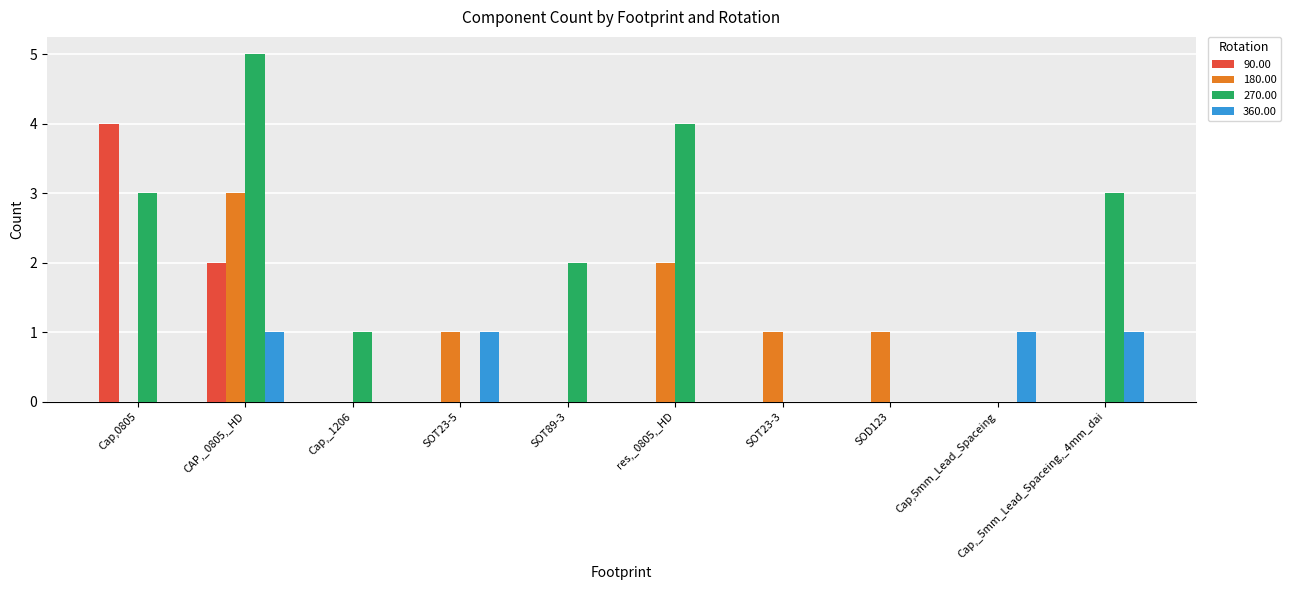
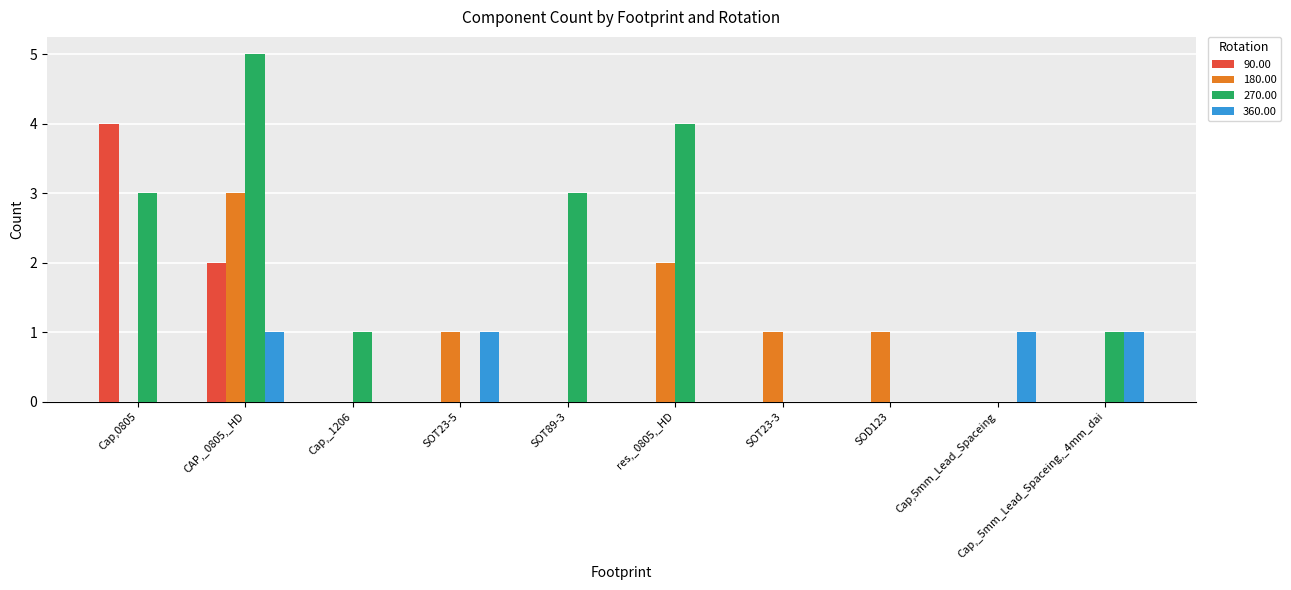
  {
    "270.00": {
      "Cap,0805": 3,
      "CAP,_0805,_HD": 5,
      "Cap,_1206": 1,
      "SOT23-5": 0,
-     "SOT89-3": 2,
+     "SOT89-3": 3,
      "res,_0805,_HD": 4,
      "SOT23-3": 0,
      "SOD123": 0,
      "Cap,5mm_Lead_Spaceing": 0,
-     "Cap,_5mm_Lead_Spaceing,_4mm_dai": 3
+     "Cap,_5mm_Lead_Spaceing,_4mm_dai": 1
    },
    "360.00": {
      "Cap,0805": 0,
      "CAP,_0805,_HD": 1,
      "Cap,_1206": 0,
      "SOT23-5": 1,
      "SOT89-3": 0,
      "res,_0805,_HD": 0,
      "SOT23-3": 0,
      "SOD123": 0,
      "Cap,5mm_Lead_Spaceing": 1,
      "Cap,_5mm_Lead_Spaceing,_4mm_dai": 1
    }
  }
